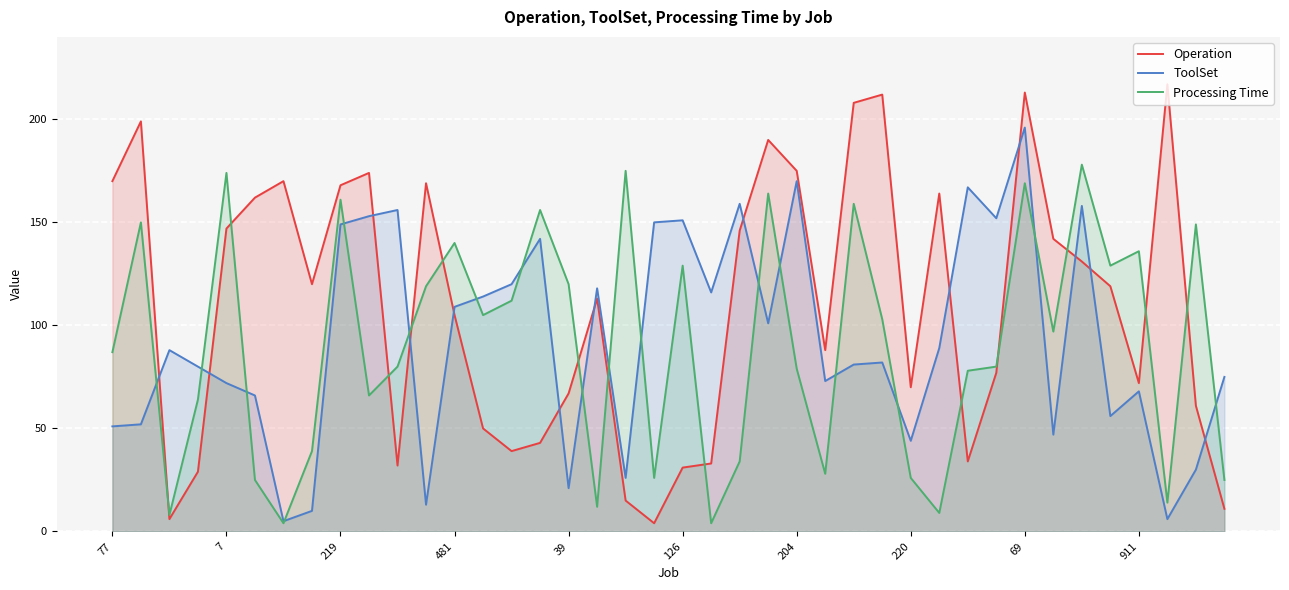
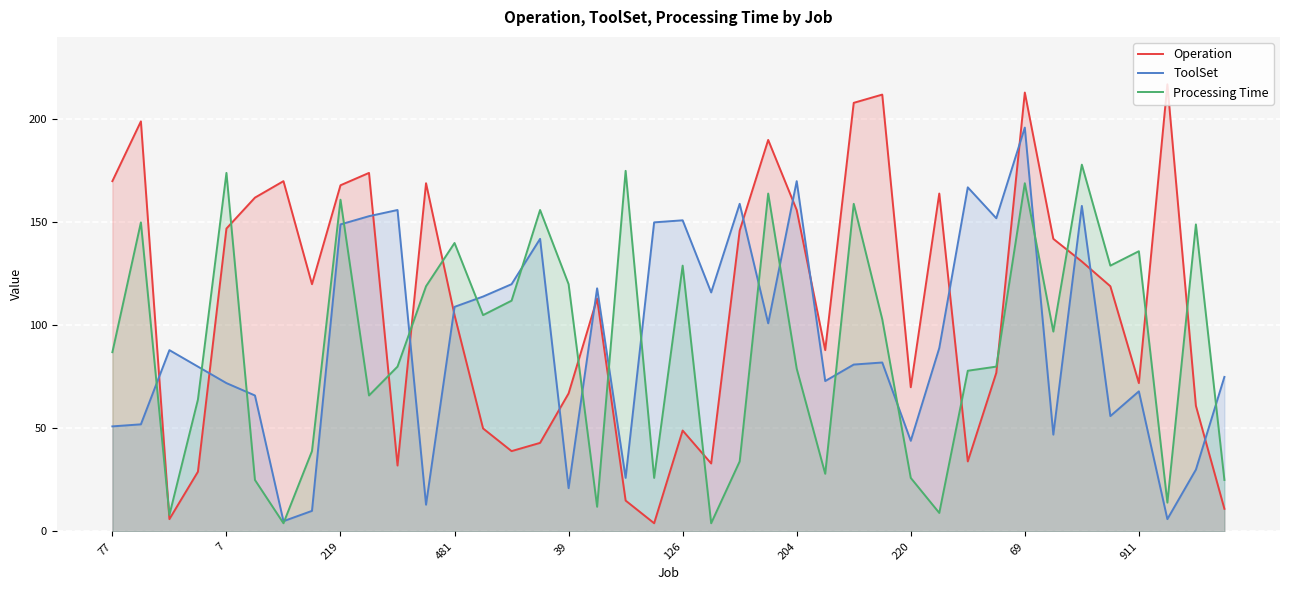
  {
    "Operation": {
      "77": 170,
      "219": 168,
      "481": 105,
-     "126": 31,
-     "204": 175,
+     "126": 49,
+     "204": 156,
      "220": 70,
      "69": 213,
      "911": 72
    },
    "ToolSet": {
      "77": 51,
      "219": 149,
      "481": 109,
      "126": 151,
      "204": 170,
      "220": 44,
      "69": 196,
      "911": 68
    },
    "Processing Time": {
      "77": 87,
      "219": 161,
      "481": 140,
      "126": 129,
      "204": 79,
      "220": 26,
      "69": 169,
      "911": 136
    }
  }
